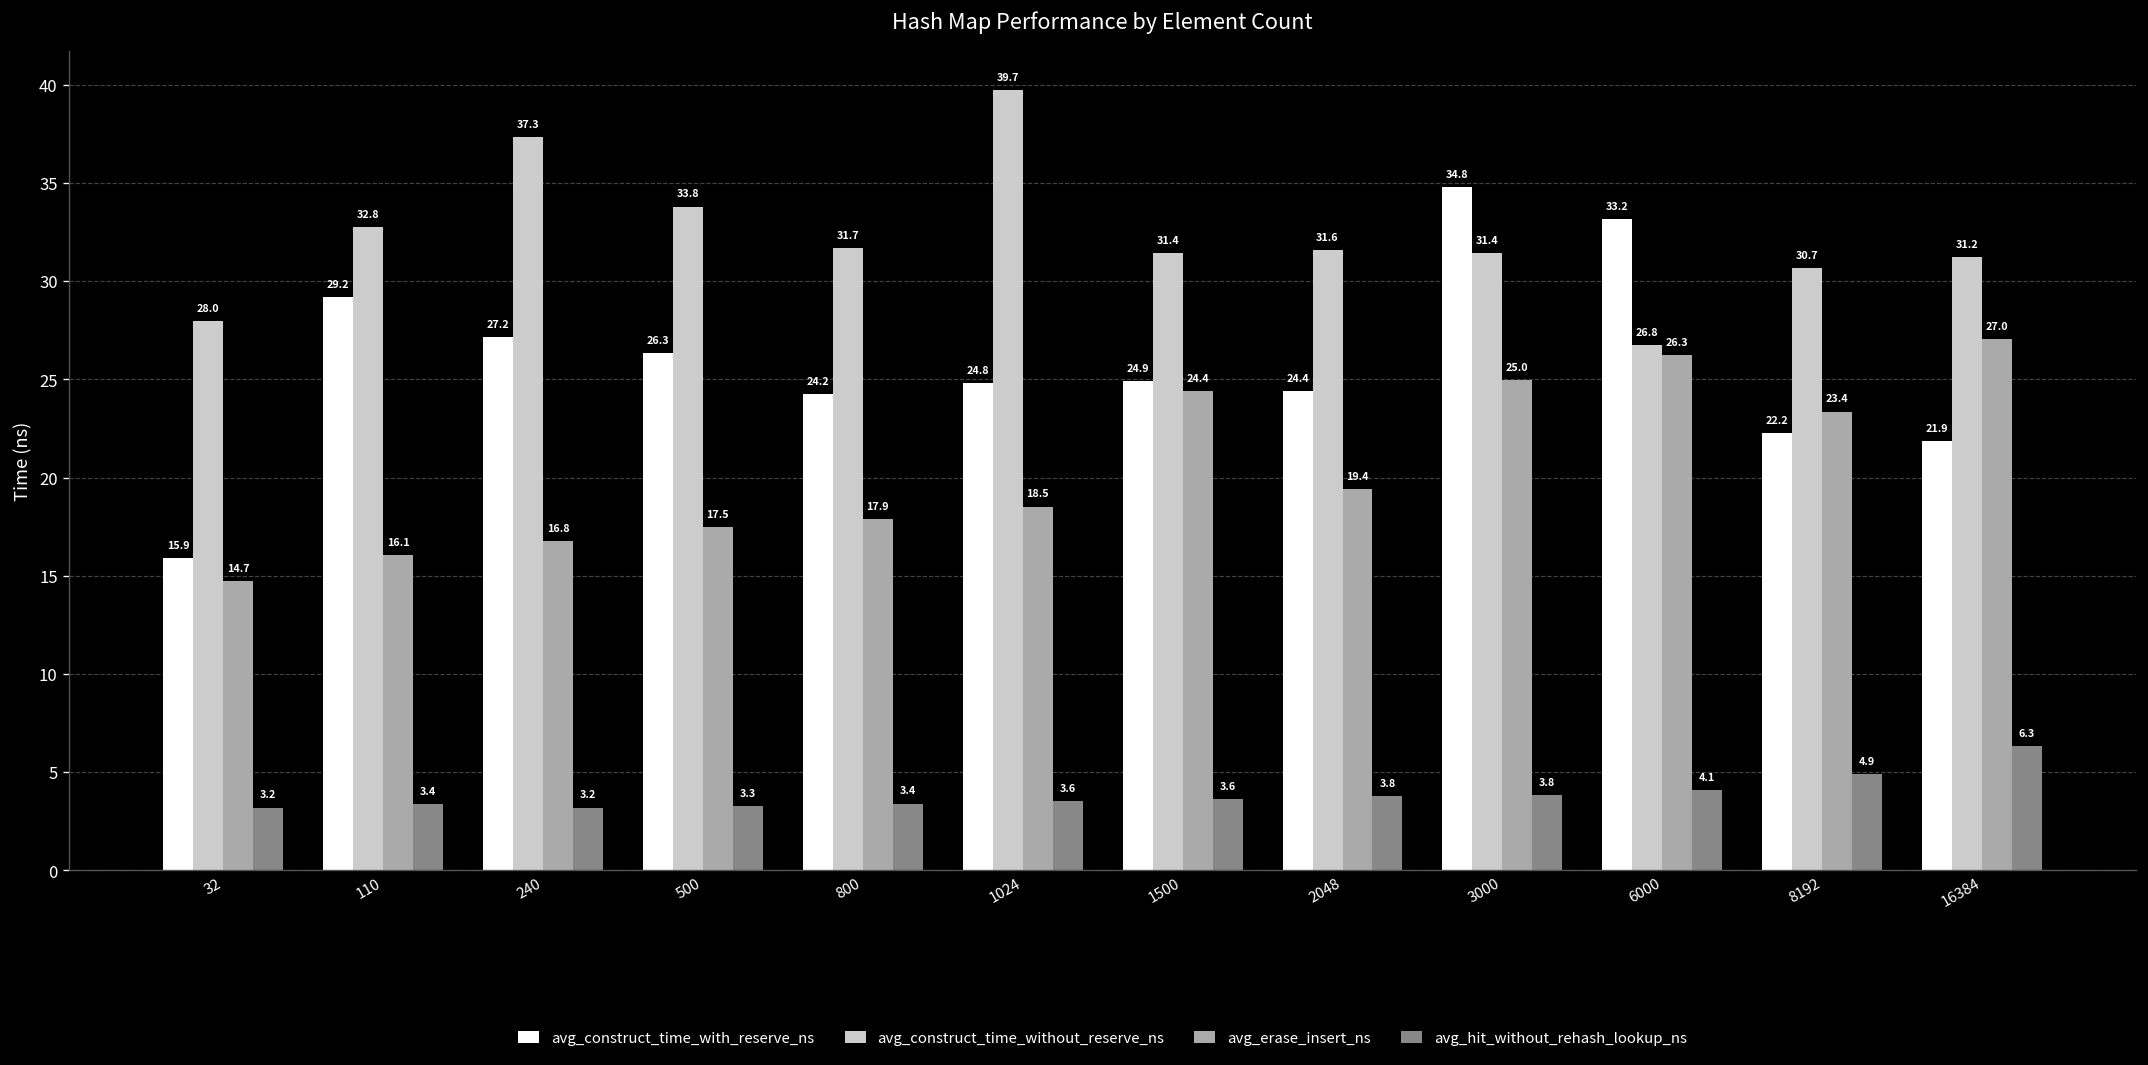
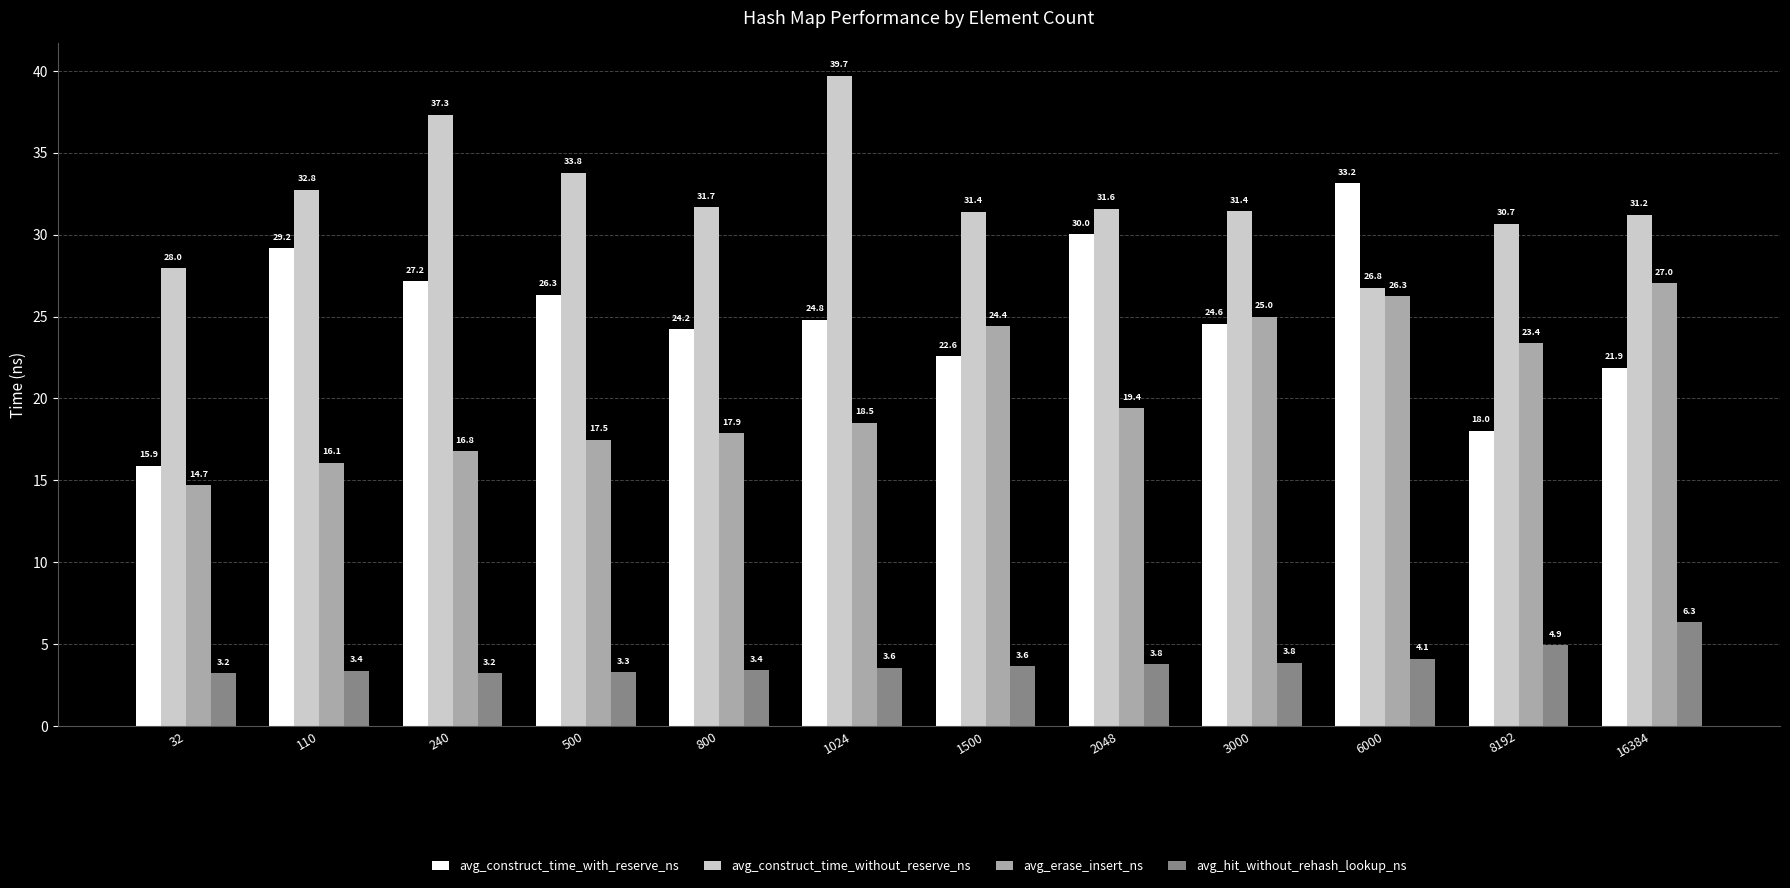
  {
    "avg_construct_time_with_reserve_ns": {
      "32": 15.9,
      "110": 29.2,
      "240": 27.2,
      "500": 26.3,
      "800": 24.2,
      "1024": 24.8,
-     "1500": 24.9,
-     "2048": 24.4,
-     "3000": 34.8,
+     "1500": 22.6,
+     "2048": 30.0,
+     "3000": 24.6,
      "6000": 33.2,
-     "8192": 22.2,
+     "8192": 18.0,
      "16384": 21.9
    }
  }
